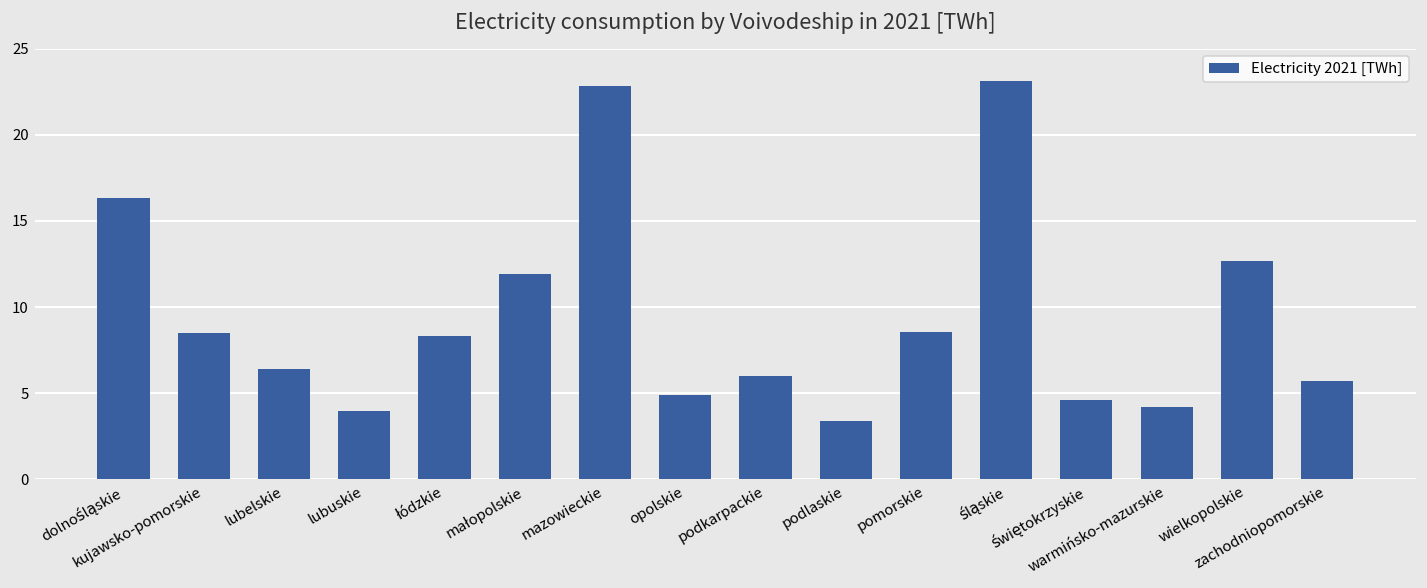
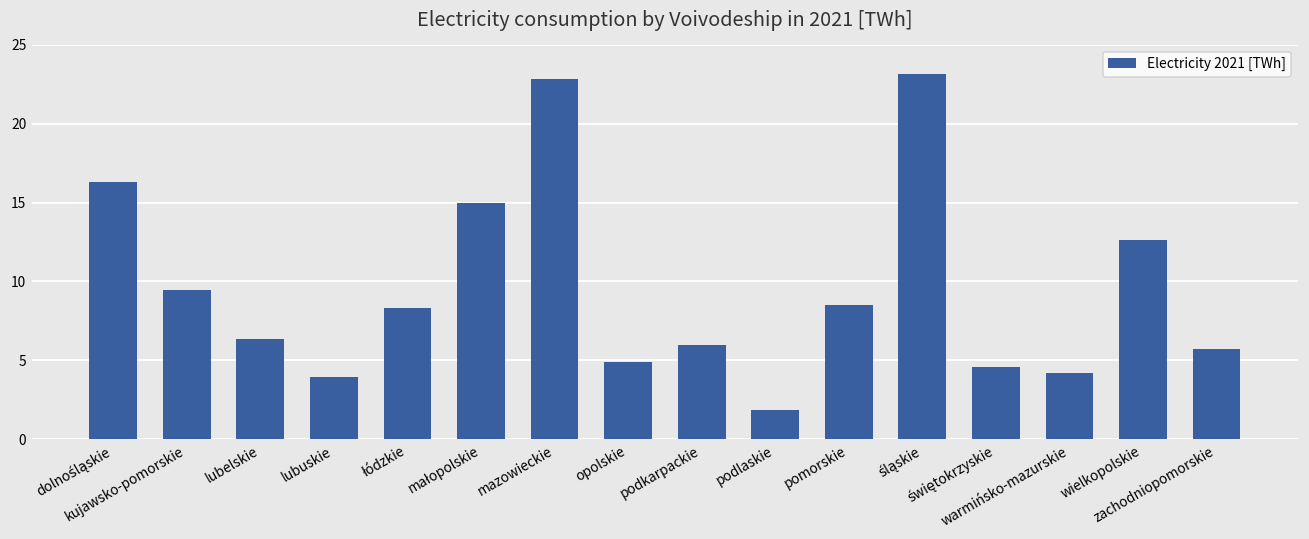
  {
    "dolnośląskie": 16.3,
-   "kujawsko-pomorskie": 8.5,
+   "kujawsko-pomorskie": 9.5,
    "lubelskie": 6.4,
    "lubuskie": 4.0,
    "łódzkie": 8.3,
-   "małopolskie": 11.9,
+   "małopolskie": 15.0,
    "mazowieckie": 22.8,
    "opolskie": 4.9,
    "podkarpackie": 6.0,
-   "podlaskie": 3.4,
+   "podlaskie": 1.9,
    "pomorskie": 8.5,
    "śląskie": 23.1,
    "świętokrzyskie": 4.6,
    "warmińsko-mazurskie": 4.2,
    "wielkopolskie": 12.7,
    "zachodniopomorskie": 5.7
  }
